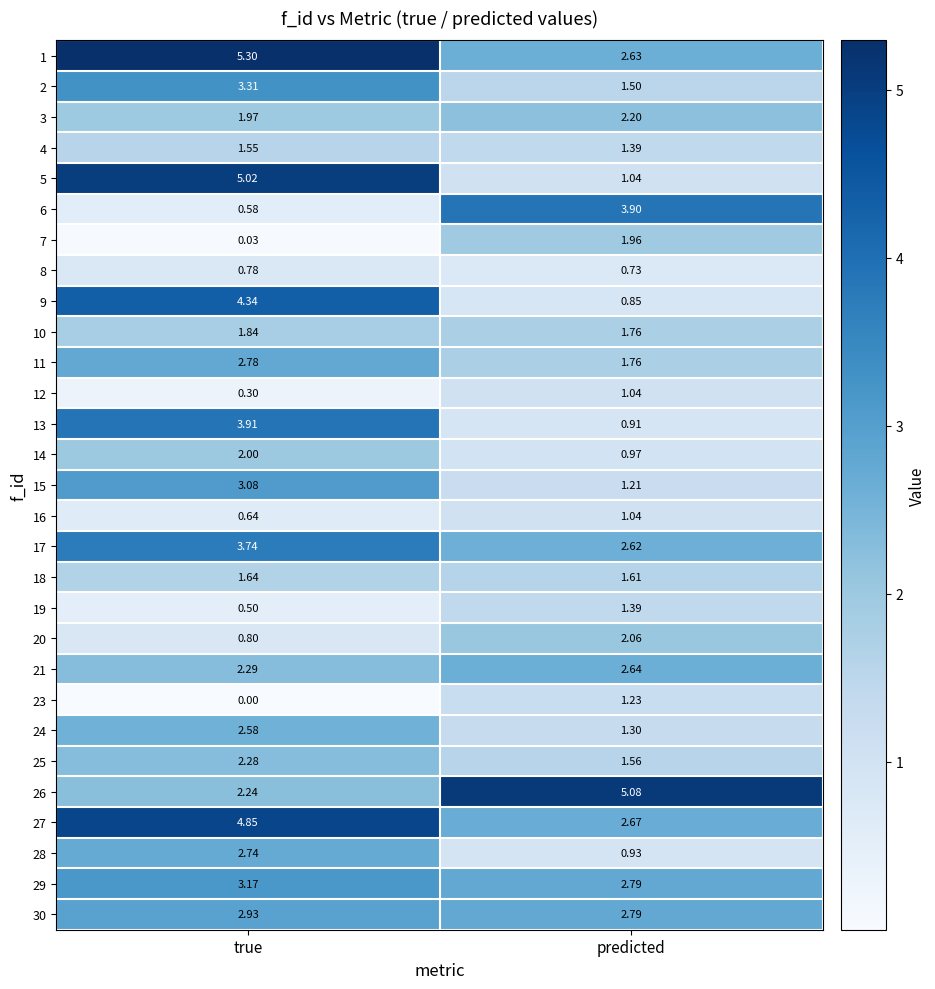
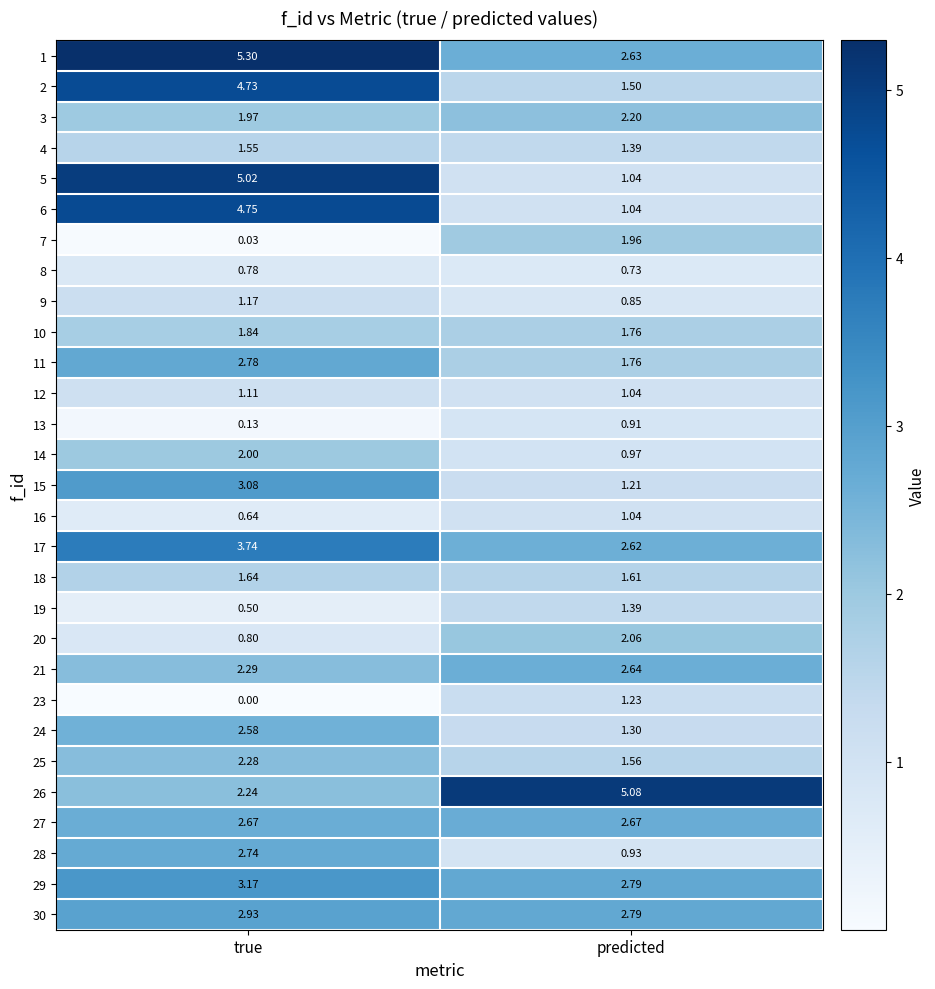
  {
    "1": {
      "true": 5.30,
      "predicted": 2.63
    },
    "2": {
-     "true": 3.31,
+     "true": 4.73,
      "predicted": 1.50
    },
    "3": {
      "true": 1.97,
      "predicted": 2.20
    },
    "4": {
      "true": 1.55,
      "predicted": 1.39
    },
    "5": {
      "true": 5.02,
      "predicted": 1.04
    },
    "6": {
-     "true": 0.58,
-     "predicted": 3.90
+     "true": 4.75,
+     "predicted": 1.04
    },
    "7": {
      "true": 0.03,
      "predicted": 1.96
    },
    "8": {
      "true": 0.78,
      "predicted": 0.73
    },
    "9": {
-     "true": 4.34,
+     "true": 1.17,
      "predicted": 0.85
    },
    "10": {
      "true": 1.84,
      "predicted": 1.76
    },
    "11": {
      "true": 2.78,
      "predicted": 1.76
    },
    "12": {
-     "true": 0.30,
+     "true": 1.11,
      "predicted": 1.04
    },
    "13": {
-     "true": 3.91,
+     "true": 0.13,
      "predicted": 0.91
    },
    "14": {
      "true": 2.00,
      "predicted": 0.97
    },
    "15": {
      "true": 3.08,
      "predicted": 1.21
    },
    "16": {
      "true": 0.64,
      "predicted": 1.04
    },
    "17": {
      "true": 3.74,
      "predicted": 2.62
    },
    "18": {
      "true": 1.64,
      "predicted": 1.61
    },
    "19": {
      "true": 0.50,
      "predicted": 1.39
    },
    "20": {
      "true": 0.80,
      "predicted": 2.06
    },
    "21": {
      "true": 2.29,
      "predicted": 2.64
    },
    "23": {
      "true": 0.00,
      "predicted": 1.23
    },
    "24": {
      "true": 2.58,
      "predicted": 1.30
    },
    "25": {
      "true": 2.28,
      "predicted": 1.56
    },
    "26": {
      "true": 2.24,
      "predicted": 5.08
    },
    "27": {
-     "true": 4.85,
+     "true": 2.67,
      "predicted": 2.67
    },
    "28": {
      "true": 2.74,
      "predicted": 0.93
    },
    "29": {
      "true": 3.17,
      "predicted": 2.79
    },
    "30": {
      "true": 2.93,
      "predicted": 2.79
    }
  }
